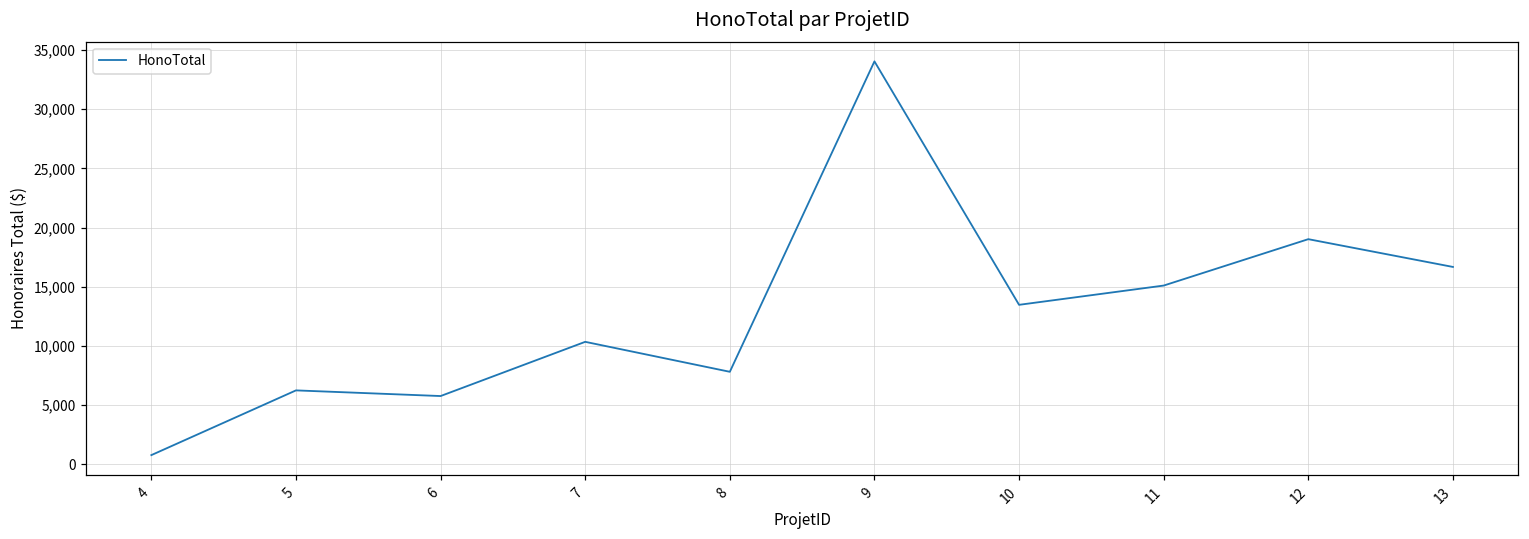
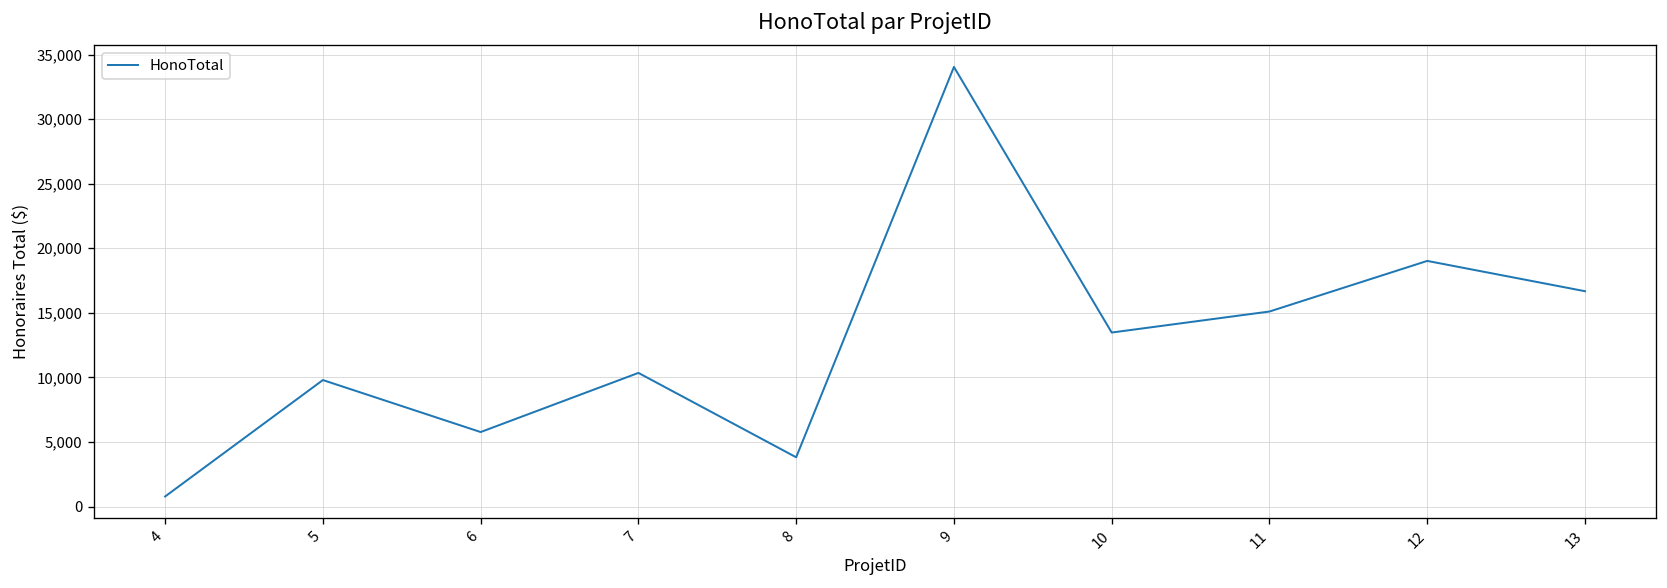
  {
    "4": "800",
-   "5": "6,300",
+   "5": "9,800",
    "6": "5,800",
    "7": "10,400",
-   "8": "7,800",
+   "8": "3,800",
    "9": "34,000",
    "10": "13,500",
    "11": "15,100",
    "12": "19,000",
    "13": "16,700"
  }
